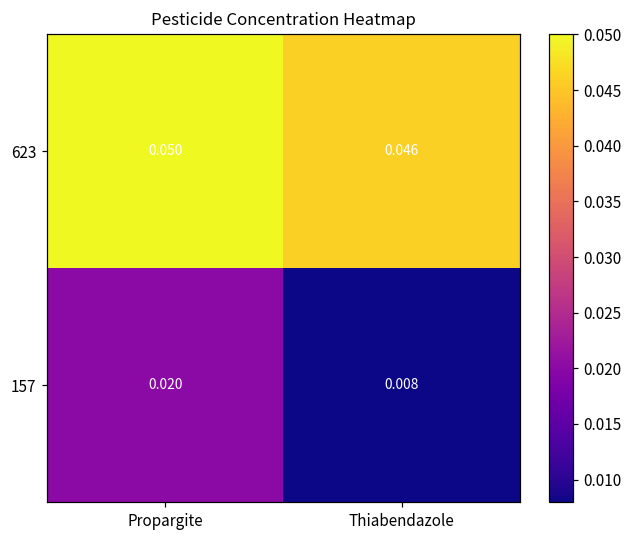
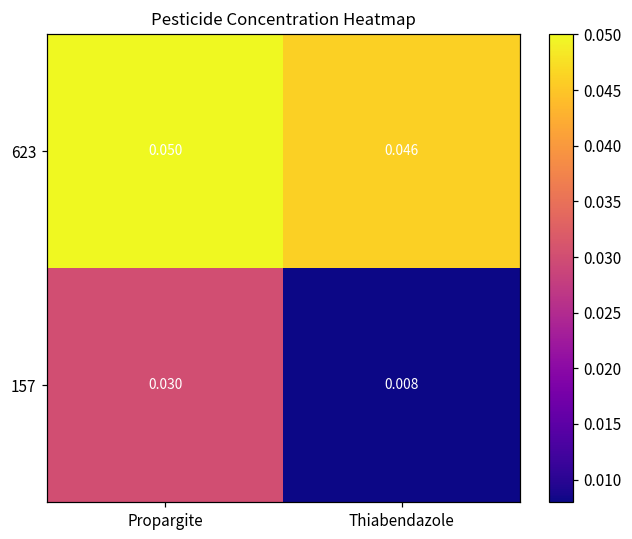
  {
    "623": {
      "Propargite": 0.050,
      "Thiabendazole": 0.046
    },
    "157": {
-     "Propargite": 0.020,
+     "Propargite": 0.030,
      "Thiabendazole": 0.008
    }
  }
